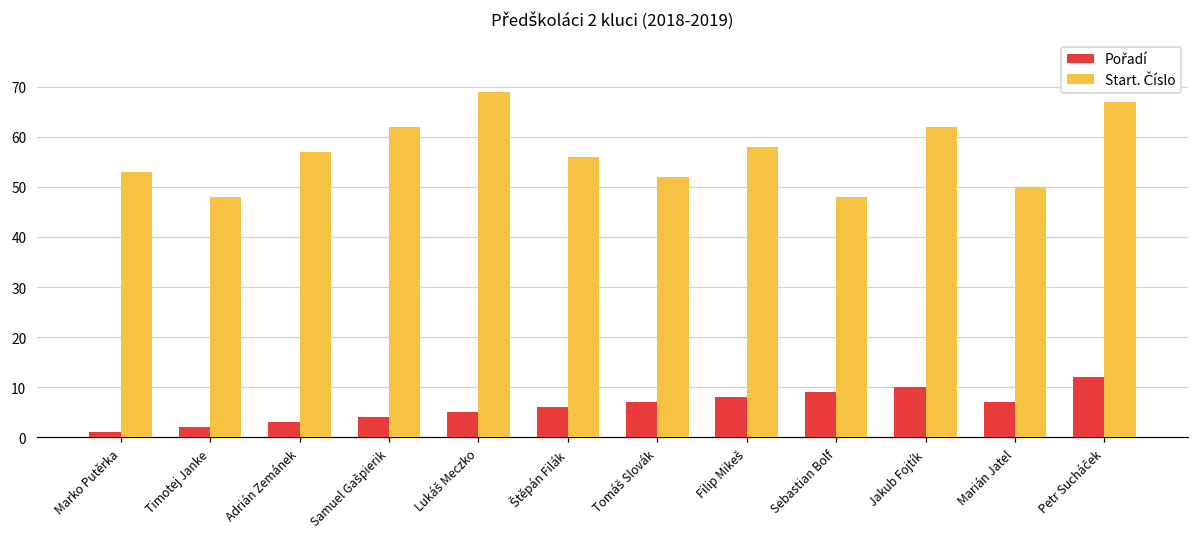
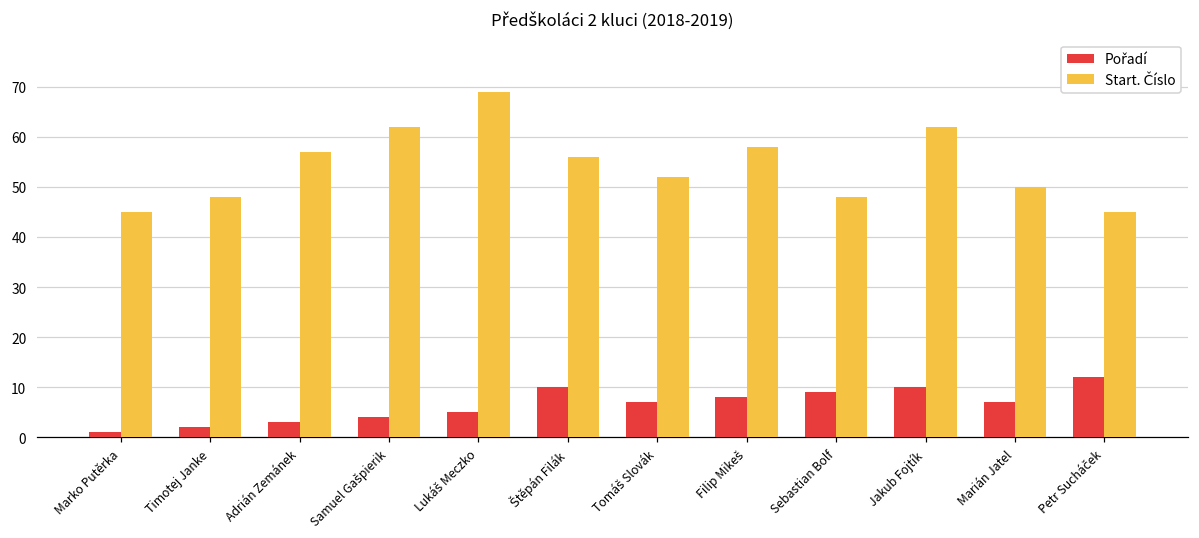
  {
    "Pořadí": {
      "Marko Putěrka": 1,
      "Timotej Janke": 2,
      "Adrián Zemánek": 3,
      "Samuel Gašpierik": 4,
      "Lukáš Meczko": 5,
-     "Štěpán Filák": 6,
+     "Štěpán Filák": 10,
      "Tomáš Slovák": 7,
      "Filip Mikeš": 8,
      "Sebastian Bolf": 9,
      "Jakub Fojtík": 10,
      "Marián Jatel": 7,
      "Petr Sucháček": 12
    },
    "Start. Číslo": {
-     "Marko Putěrka": 53,
+     "Marko Putěrka": 45,
      "Timotej Janke": 48,
      "Adrián Zemánek": 57,
      "Samuel Gašpierik": 62,
      "Lukáš Meczko": 69,
      "Štěpán Filák": 56,
      "Tomáš Slovák": 52,
      "Filip Mikeš": 58,
      "Sebastian Bolf": 48,
      "Jakub Fojtík": 62,
      "Marián Jatel": 50,
-     "Petr Sucháček": 67
+     "Petr Sucháček": 45
    }
  }
